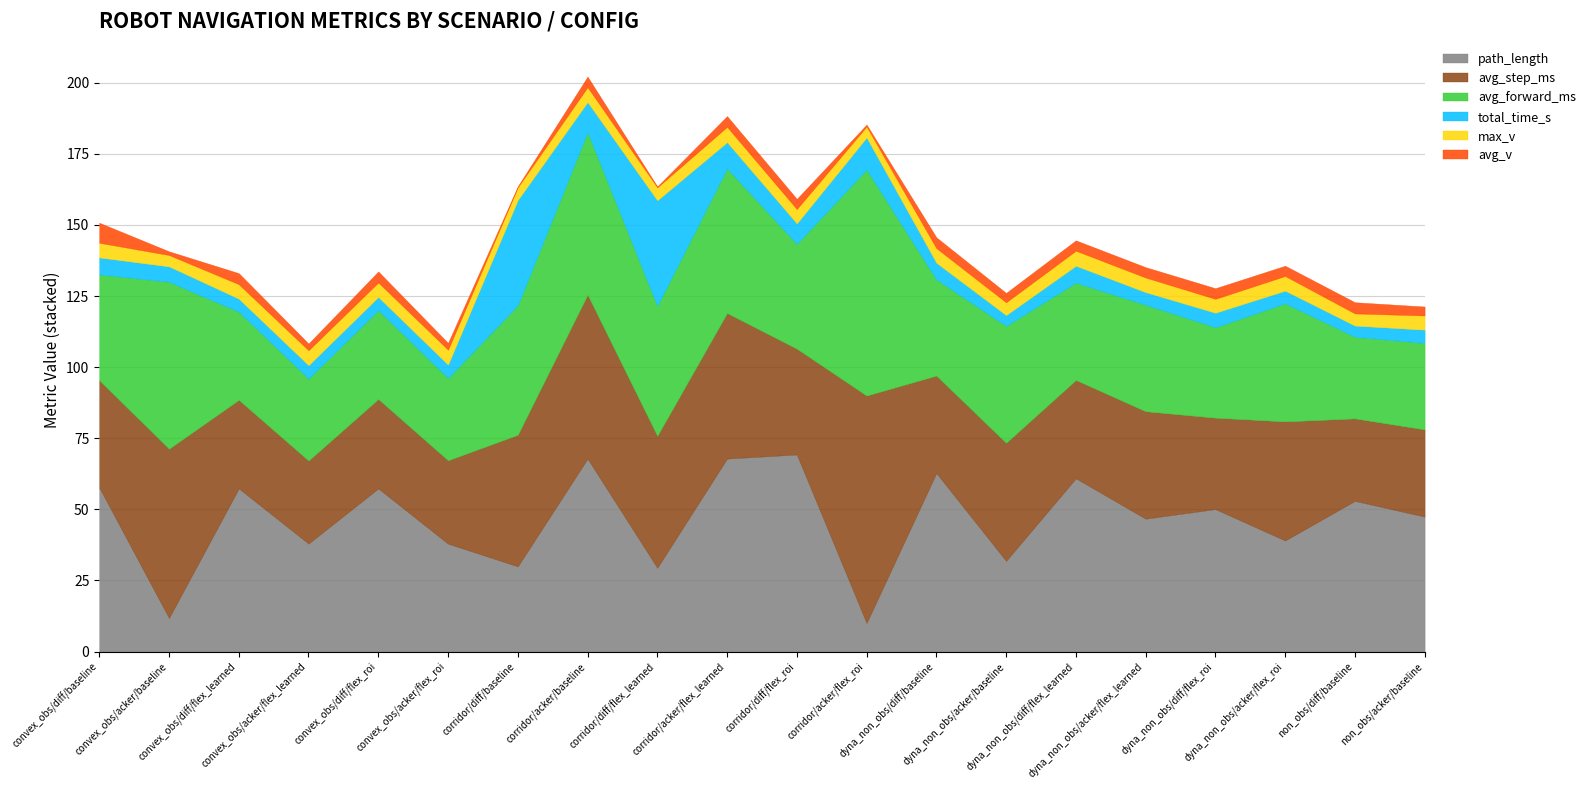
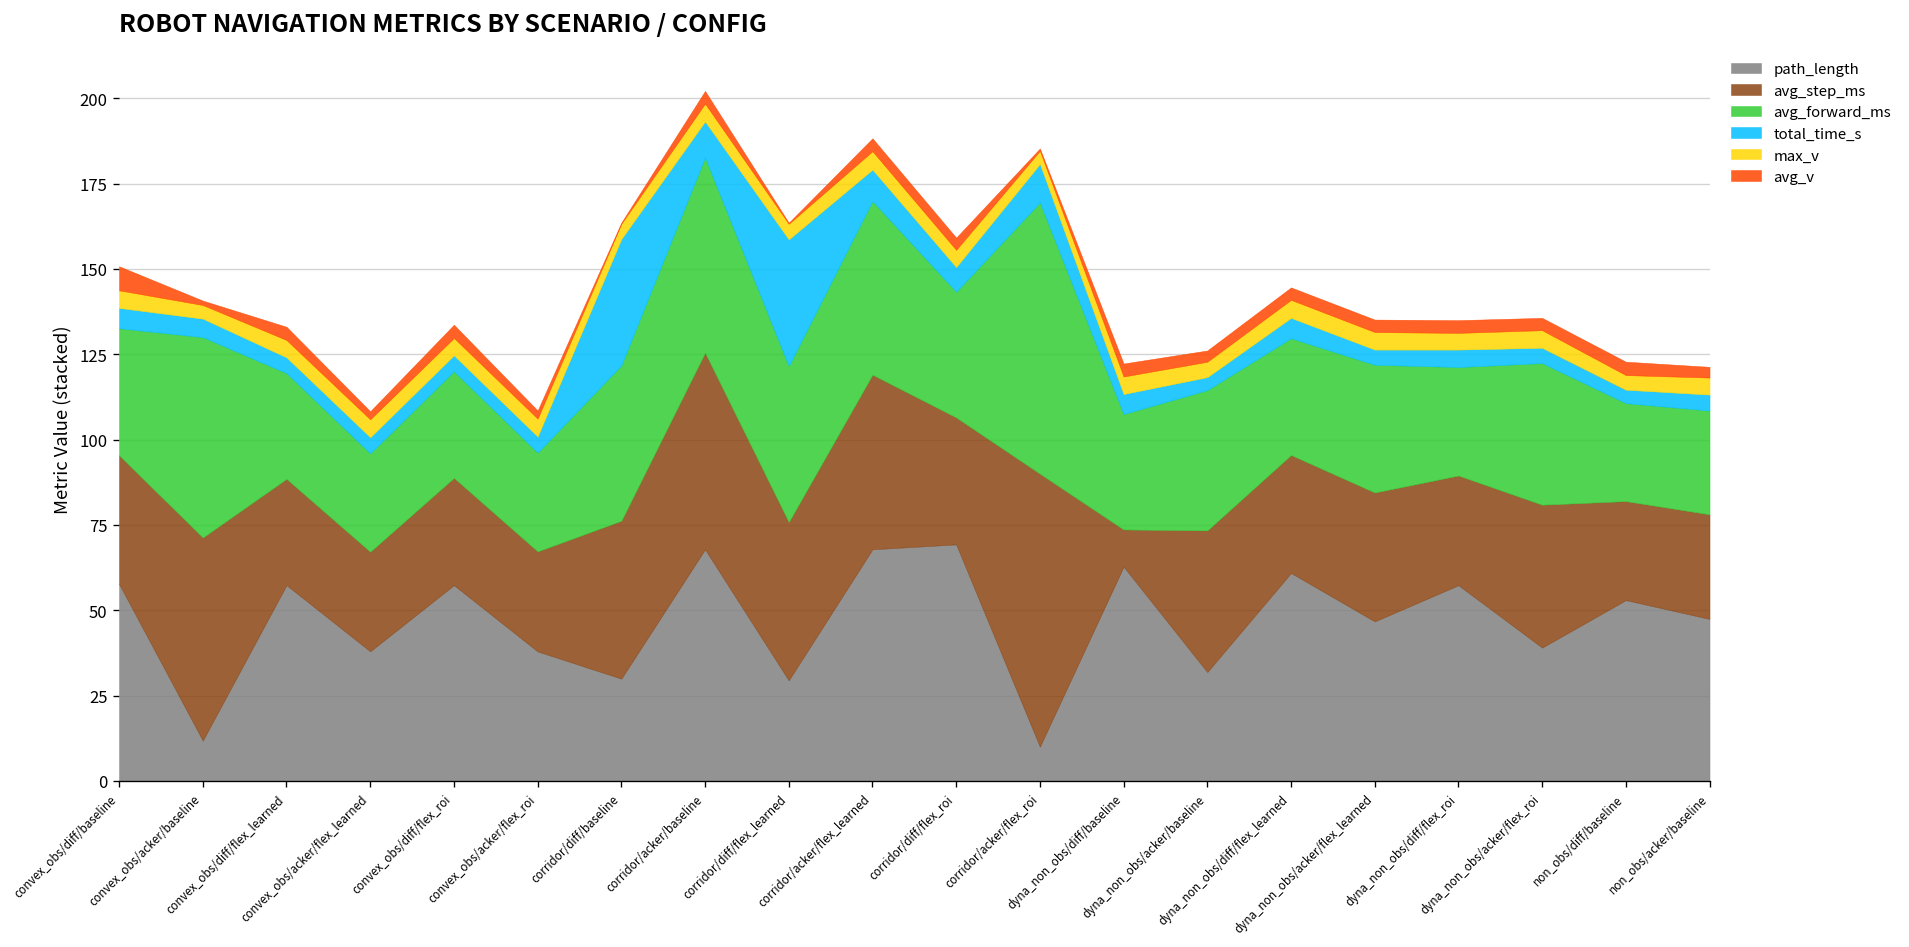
  {
    "path_length": {
      "convex_obs/diff/baseline": 58,
      "convex_obs/acker/baseline": 12,
      "convex_obs/diff/flex_learned": 57,
      "convex_obs/acker/flex_learned": 38,
      "convex_obs/diff/flex_roi": 57,
      "convex_obs/acker/flex_roi": 38,
      "corridor/diff/baseline": 30,
      "corridor/acker/baseline": 68,
      "corridor/diff/flex_learned": 29,
      "corridor/acker/flex_learned": 68,
      "corridor/diff/flex_roi": 69,
      "corridor/acker/flex_roi": 10,
      "dyna_non_obs/diff/baseline": 63,
      "dyna_non_obs/acker/baseline": 32,
      "dyna_non_obs/diff/flex_learned": 61,
      "dyna_non_obs/acker/flex_learned": 47,
-     "dyna_non_obs/diff/flex_roi": 50,
+     "dyna_non_obs/diff/flex_roi": 57,
      "dyna_non_obs/acker/flex_roi": 39,
      "non_obs/diff/baseline": 53,
      "non_obs/acker/baseline": 47
    },
    "avg_step_ms": {
      "convex_obs/diff/baseline": 38,
      "convex_obs/acker/baseline": 59,
      "convex_obs/diff/flex_learned": 31,
      "convex_obs/acker/flex_learned": 29,
      "convex_obs/diff/flex_roi": 31,
      "convex_obs/acker/flex_roi": 29,
      "corridor/diff/baseline": 46,
      "corridor/acker/baseline": 58,
      "corridor/diff/flex_learned": 46,
      "corridor/acker/flex_learned": 51,
      "corridor/diff/flex_roi": 37,
      "corridor/acker/flex_roi": 80,
-     "dyna_non_obs/diff/baseline": 34,
+     "dyna_non_obs/diff/baseline": 11,
      "dyna_non_obs/acker/baseline": 41,
      "dyna_non_obs/diff/flex_learned": 35,
      "dyna_non_obs/acker/flex_learned": 38,
      "dyna_non_obs/diff/flex_roi": 32,
      "dyna_non_obs/acker/flex_roi": 42,
      "non_obs/diff/baseline": 29,
      "non_obs/acker/baseline": 31
    },
    "avg_forward_ms": {
      "convex_obs/diff/baseline": 37,
      "convex_obs/acker/baseline": 59,
      "convex_obs/diff/flex_learned": 31,
      "convex_obs/acker/flex_learned": 29,
      "convex_obs/diff/flex_roi": 31,
      "convex_obs/acker/flex_roi": 29,
      "corridor/diff/baseline": 46,
      "corridor/acker/baseline": 57,
      "corridor/diff/flex_learned": 46,
      "corridor/acker/flex_learned": 51,
      "corridor/diff/flex_roi": 37,
      "corridor/acker/flex_roi": 79,
      "dyna_non_obs/diff/baseline": 34,
      "dyna_non_obs/acker/baseline": 41,
      "dyna_non_obs/diff/flex_learned": 34,
      "dyna_non_obs/acker/flex_learned": 37,
      "dyna_non_obs/diff/flex_roi": 32,
      "dyna_non_obs/acker/flex_roi": 42,
      "non_obs/diff/baseline": 29,
      "non_obs/acker/baseline": 30
    },
    "total_time_s": {
      "convex_obs/diff/baseline": 6,
      "convex_obs/acker/baseline": 5,
      "convex_obs/diff/flex_learned": 5,
      "convex_obs/acker/flex_learned": 5,
      "convex_obs/diff/flex_roi": 5,
      "convex_obs/acker/flex_roi": 5,
      "corridor/diff/baseline": 37,
      "corridor/acker/baseline": 11,
      "corridor/diff/flex_learned": 37,
      "corridor/acker/flex_learned": 9,
      "corridor/diff/flex_roi": 7,
      "corridor/acker/flex_roi": 11,
      "dyna_non_obs/diff/baseline": 6,
      "dyna_non_obs/acker/baseline": 4,
      "dyna_non_obs/diff/flex_learned": 6,
      "dyna_non_obs/acker/flex_learned": 4,
      "dyna_non_obs/diff/flex_roi": 5,
      "dyna_non_obs/acker/flex_roi": 4,
      "non_obs/diff/baseline": 4,
      "non_obs/acker/baseline": 5
    },
    "max_v": {
      "convex_obs/diff/baseline": 5,
      "convex_obs/acker/baseline": 4,
      "convex_obs/diff/flex_learned": 5,
      "convex_obs/acker/flex_learned": 5,
      "convex_obs/diff/flex_roi": 5,
      "convex_obs/acker/flex_roi": 5,
      "corridor/acker/baseline": 5,
      "corridor/acker/flex_learned": 5,
      "corridor/diff/flex_roi": 5,
      "dyna_non_obs/diff/baseline": 5,
      "dyna_non_obs/acker/baseline": 5,
      "dyna_non_obs/diff/flex_learned": 5,
      "dyna_non_obs/acker/flex_learned": 5,
      "dyna_non_obs/diff/flex_roi": 5,
      "dyna_non_obs/acker/flex_roi": 5,
      "non_obs/diff/baseline": 4,
      "non_obs/acker/baseline": 5
    },
    "avg_v": {
      "convex_obs/diff/baseline": 7,
      "convex_obs/acker/baseline": 1,
      "convex_obs/diff/flex_learned": 4,
      "convex_obs/acker/flex_learned": 2,
      "convex_obs/diff/flex_roi": 4,
      "convex_obs/acker/flex_roi": 2,
      "corridor/acker/baseline": 4,
      "corridor/acker/flex_learned": 4,
      "corridor/diff/flex_roi": 4,
      "dyna_non_obs/diff/baseline": 4,
      "dyna_non_obs/acker/baseline": 3,
      "dyna_non_obs/diff/flex_learned": 4,
      "dyna_non_obs/acker/flex_learned": 4,
      "dyna_non_obs/diff/flex_roi": 4,
      "dyna_non_obs/acker/flex_roi": 4,
      "non_obs/diff/baseline": 4,
      "non_obs/acker/baseline": 3
    }
  }
